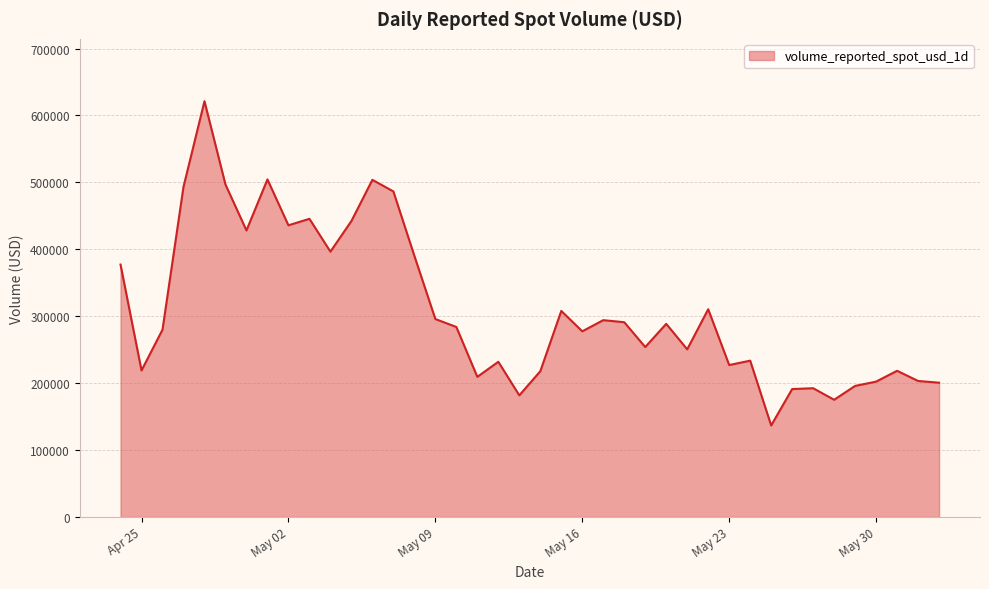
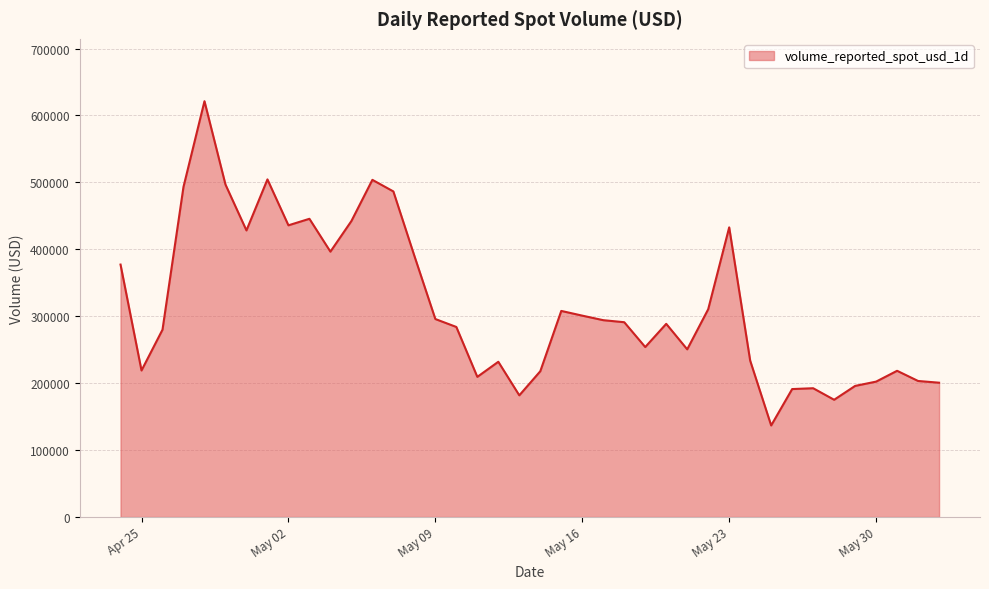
  {
    "Apr 25": 220000,
    "May 02": 440000,
    "May 09": 300000,
-   "May 16": 280000,
-   "May 23": 230000,
+   "May 16": 300000,
+   "May 23": 430000,
    "May 30": 200000
  }
